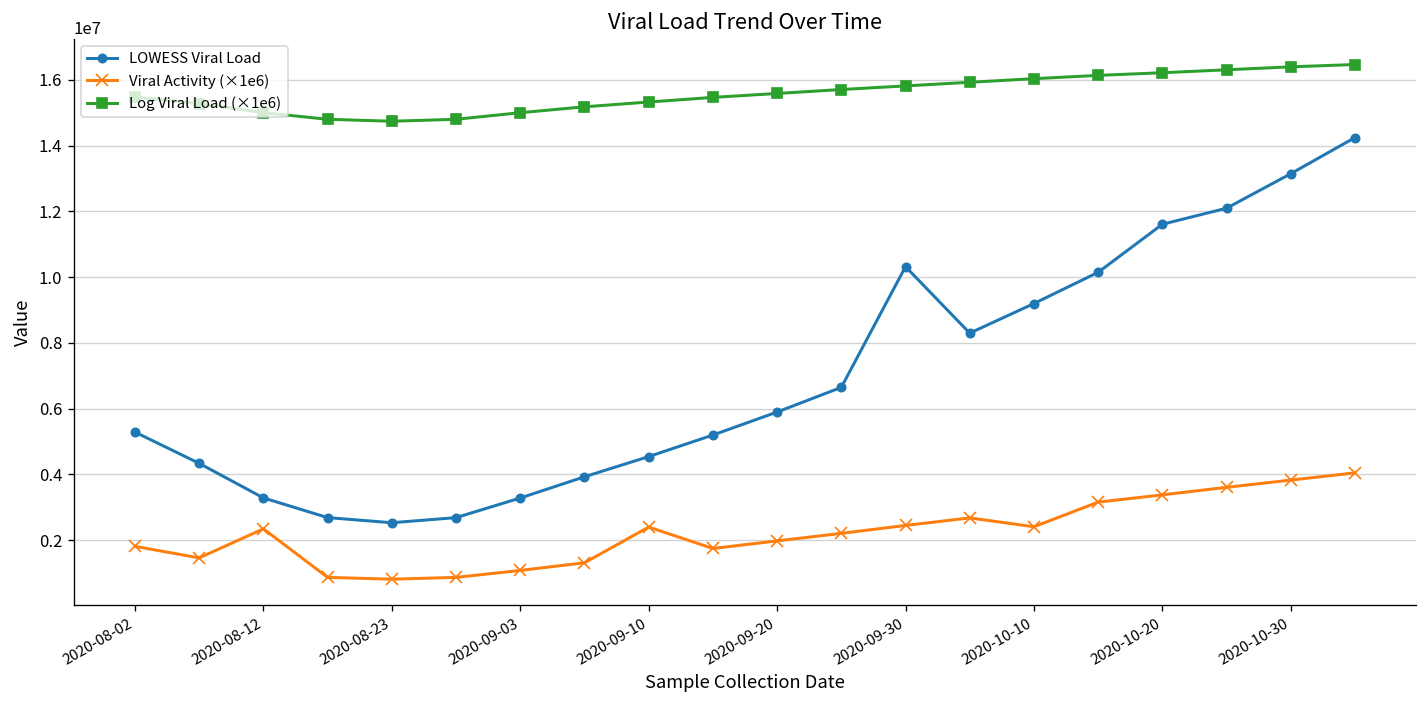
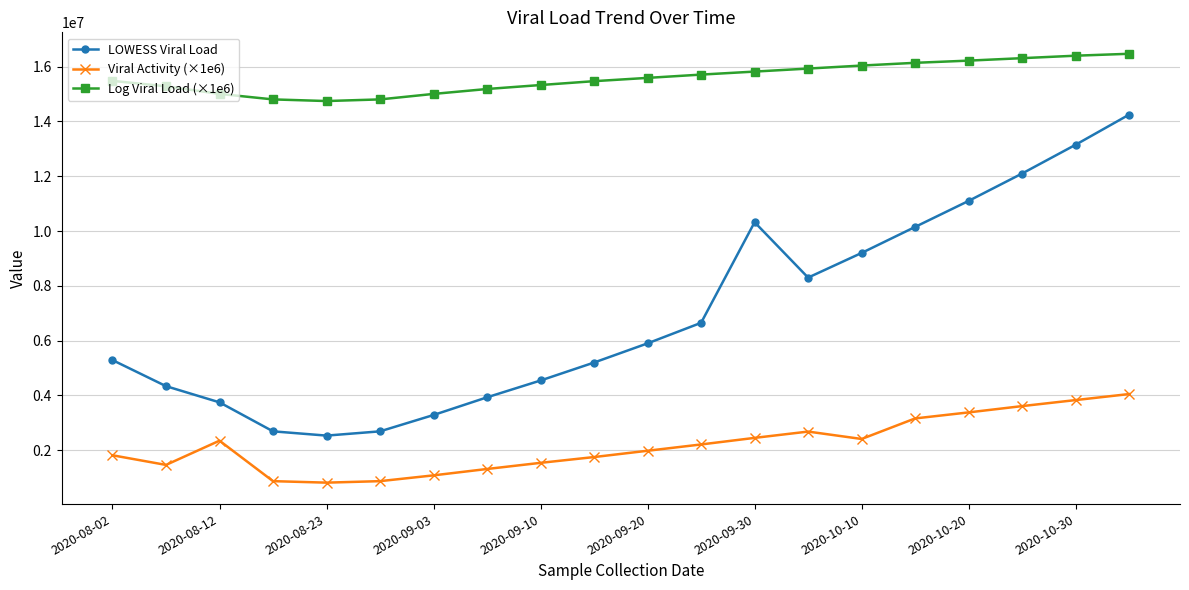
  {
    "LOWESS Viral Load": {
      "2020-08-02": 5300000,
-     "2020-08-12": 3300000,
+     "2020-08-12": 3700000,
      "2020-08-23": 2500000,
      "2020-09-03": 3300000,
      "2020-09-10": 4500000,
      "2020-09-20": 5900000,
      "2020-09-30": 10300000,
      "2020-10-10": 9200000,
-     "2020-10-20": 11600000,
+     "2020-10-20": 11100000,
      "2020-10-30": 13200000
    },
    "Viral Activity (×1e6)": {
      "2020-08-02": 1800000,
      "2020-08-12": 2300000,
      "2020-08-23": 800000,
      "2020-09-03": 1100000,
-     "2020-09-10": 2400000,
+     "2020-09-10": 1500000,
      "2020-09-20": 2000000,
      "2020-09-30": 2500000,
      "2020-10-10": 2400000,
      "2020-10-20": 3400000,
      "2020-10-30": 3800000
    },
    "Log Viral Load (×1e6)": {
      "2020-08-23": 14700000,
      "2020-09-03": 15000000,
      "2020-09-10": 15300000,
      "2020-09-20": 15600000,
      "2020-09-30": 15800000,
      "2020-10-10": 16000000,
      "2020-10-20": 16200000,
      "2020-10-30": 16400000
    }
  }
